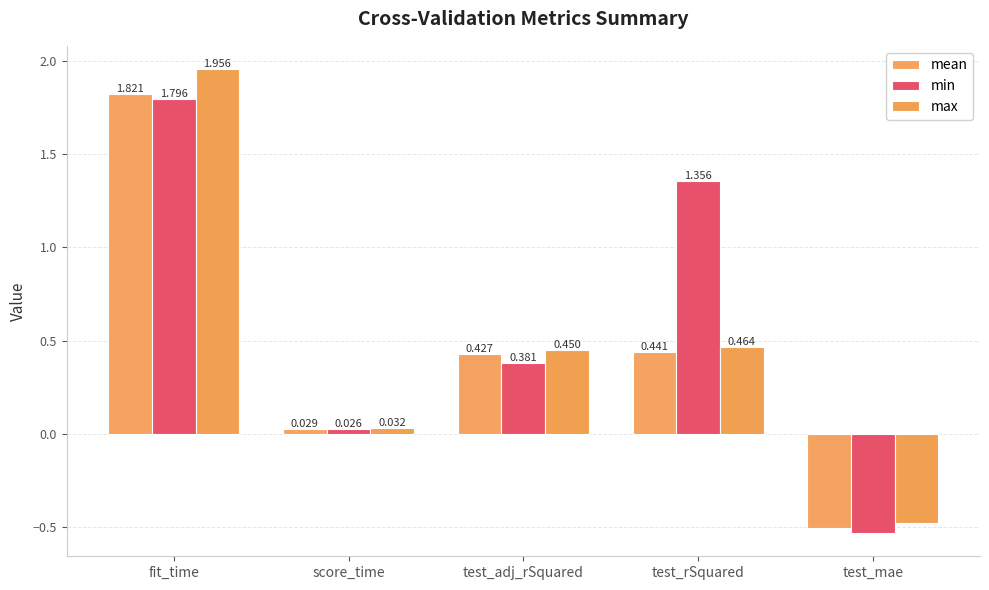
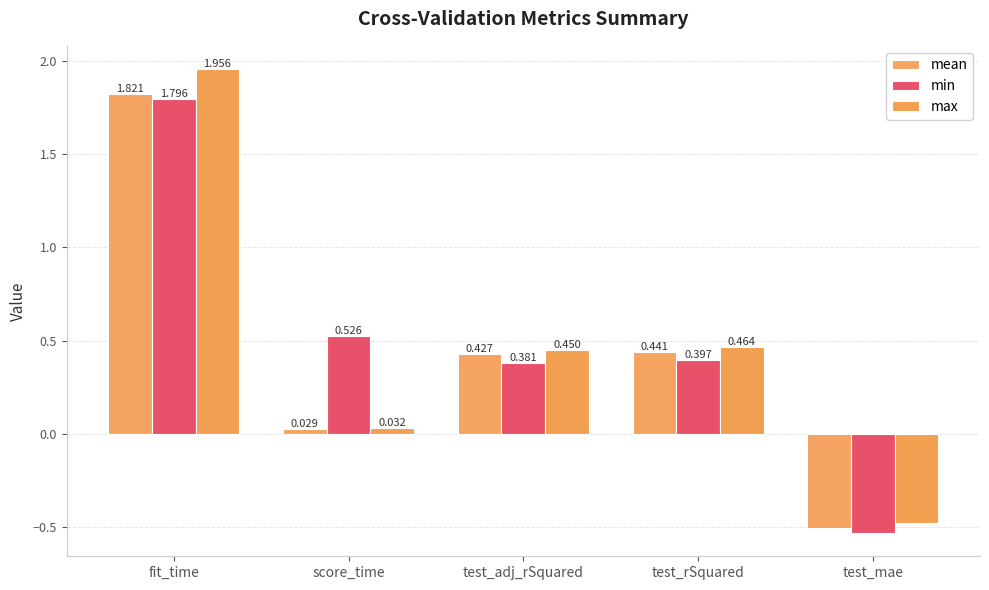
  {
    "min": {
      "fit_time": 1.796,
-     "score_time": 0.026,
+     "score_time": 0.526,
      "test_adj_rSquared": 0.381,
-     "test_rSquared": 1.356
+     "test_rSquared": 0.397
    }
  }
